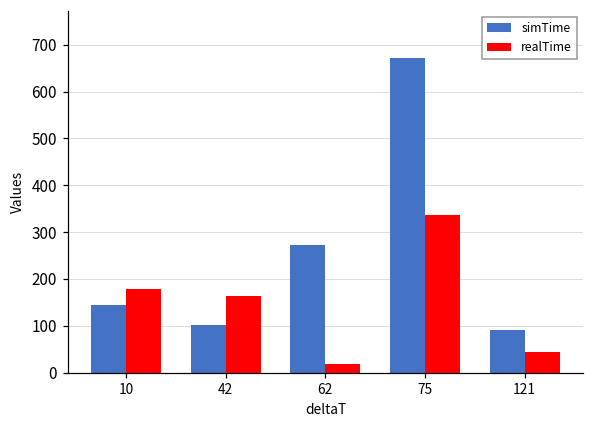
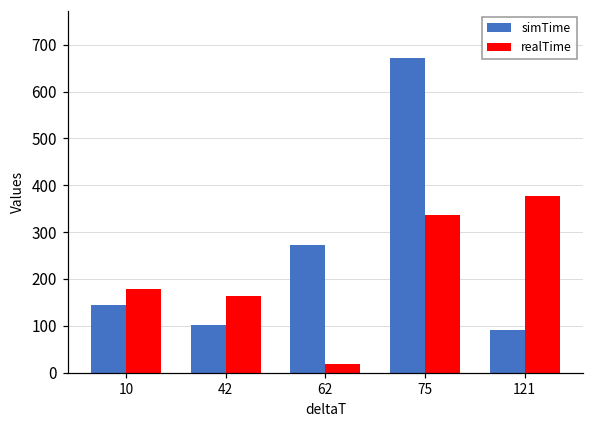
  {
    "simTime": {
      "10": 140,
      "42": 100,
      "62": 270,
      "75": 670,
      "121": 90
    },
    "realTime": {
      "10": 180,
      "42": 160,
      "62": 20,
      "75": 340,
-     "121": 40
+     "121": 380
    }
  }
